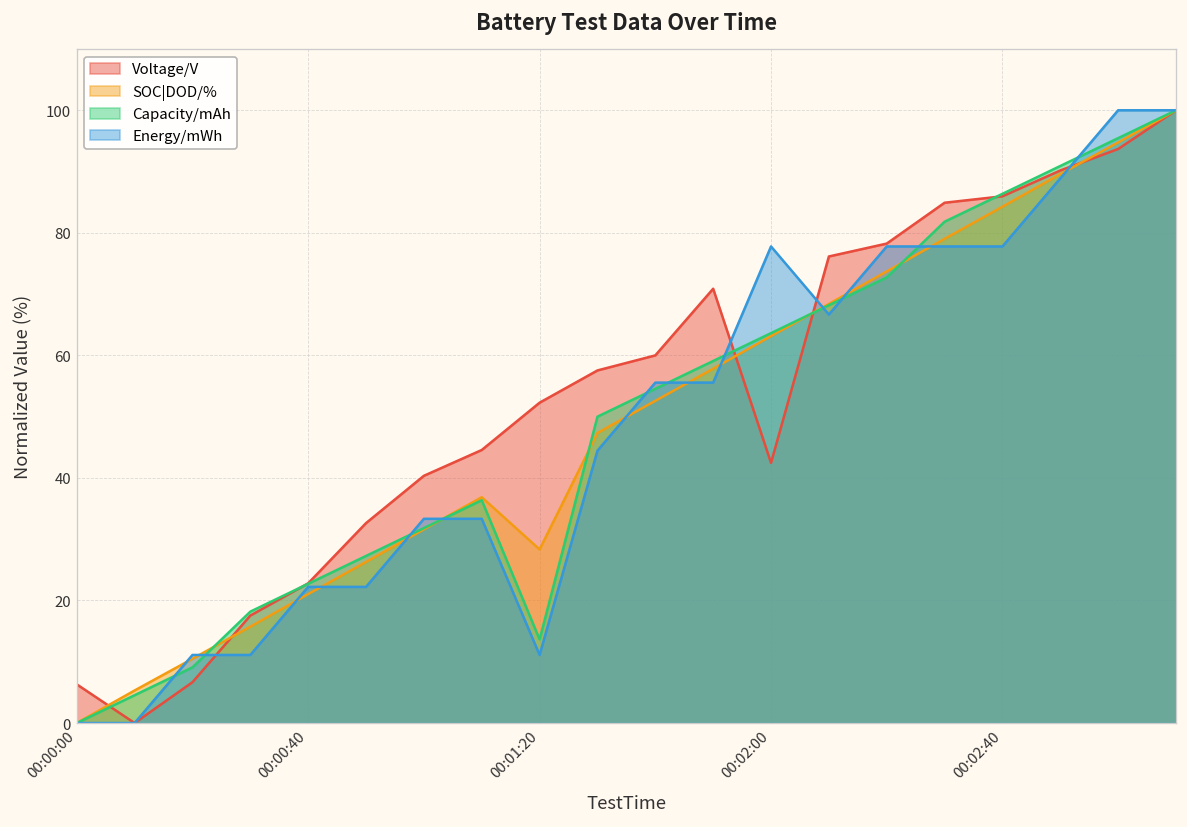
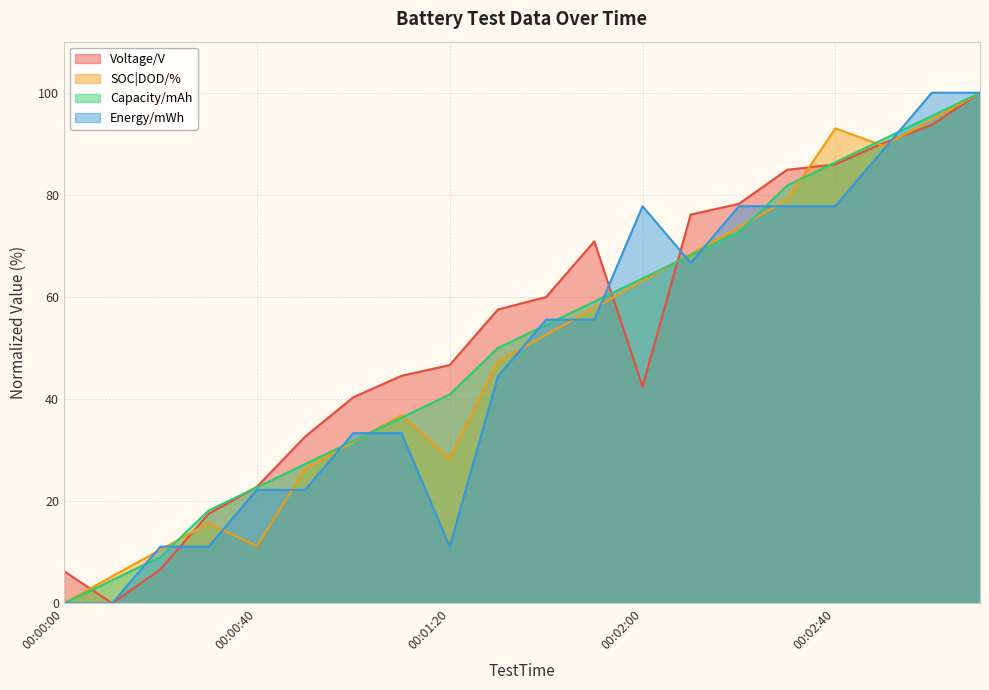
  {
    "Voltage/V": {
      "00:00:00": 6,
-     "00:01:20": 52,
+     "00:01:20": 47,
      "00:02:00": 42
    },
    "SOC|DOD/%": {
-     "00:00:40": 21,
+     "00:00:40": 11,
      "00:01:20": 28,
-     "00:02:40": 84
+     "00:02:40": 93
    },
    "Capacity/mAh": {
-     "00:01:20": 14
+     "00:01:20": 41
    },
    "Energy/mWh": {
      "00:00:40": 22,
      "00:01:20": 11,
      "00:02:00": 78,
      "00:02:40": 78
    }
  }
